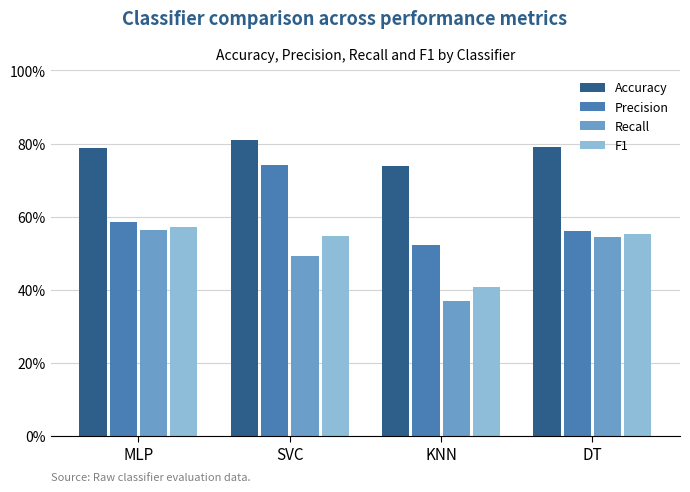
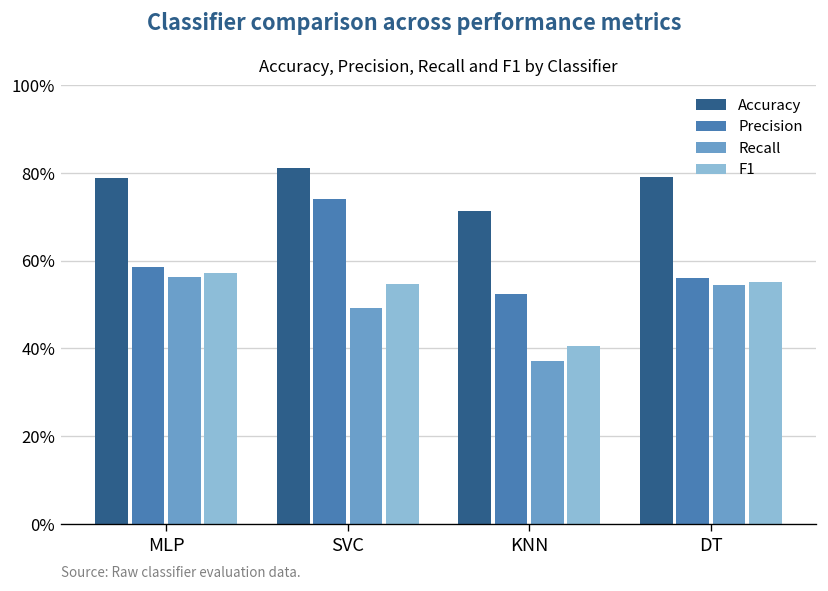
  {
    "Accuracy": {
      "MLP": "79%",
      "SVC": "81%",
-     "KNN": "74%",
+     "KNN": "71%",
      "DT": "79%"
    }
  }
